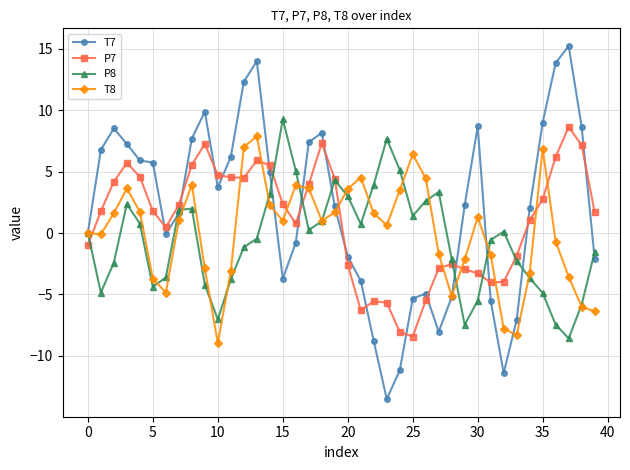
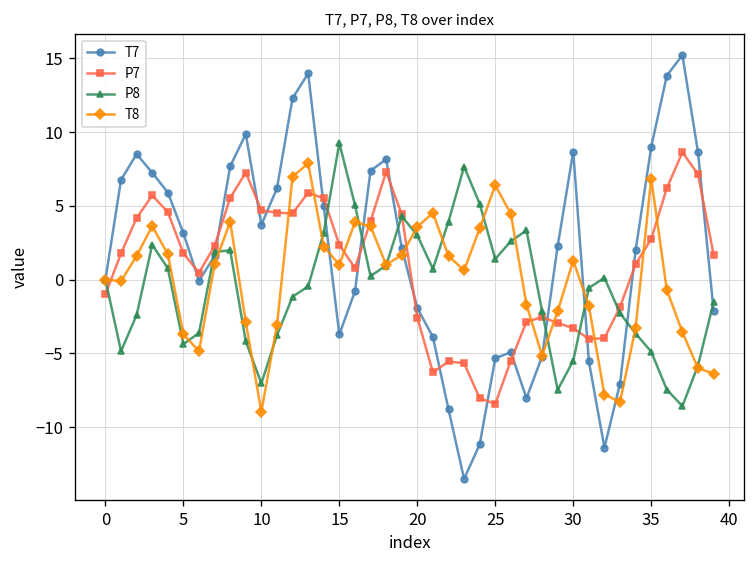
  {
    "T7": {
-     "5": 5.7,
+     "5": 3.1,
      "10": 3.7,
      "15": -3.7,
      "20": -1.9,
      "25": -5.3,
      "30": 8.7,
      "35": 9.0
    },
    "P7": {
      "0": -1.0,
      "5": 1.8,
      "10": 4.7,
      "15": 2.4,
      "20": -2.6,
      "25": -8.4,
      "30": -3.3,
      "35": 2.7
    },
    "P8": {
      "5": -4.4,
      "10": -7.0,
      "15": 9.3,
      "20": 3.0,
      "25": 1.4,
      "30": -5.5,
      "35": -4.9
    },
    "T8": {
      "5": -3.7,
      "10": -8.9,
      "15": 1.0,
      "20": 3.6,
      "25": 6.4,
      "30": 1.3,
      "35": 6.8
    }
  }
